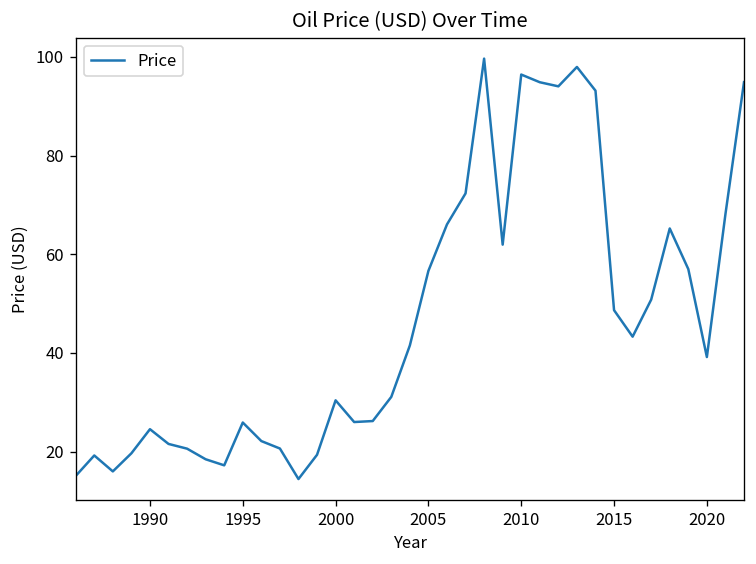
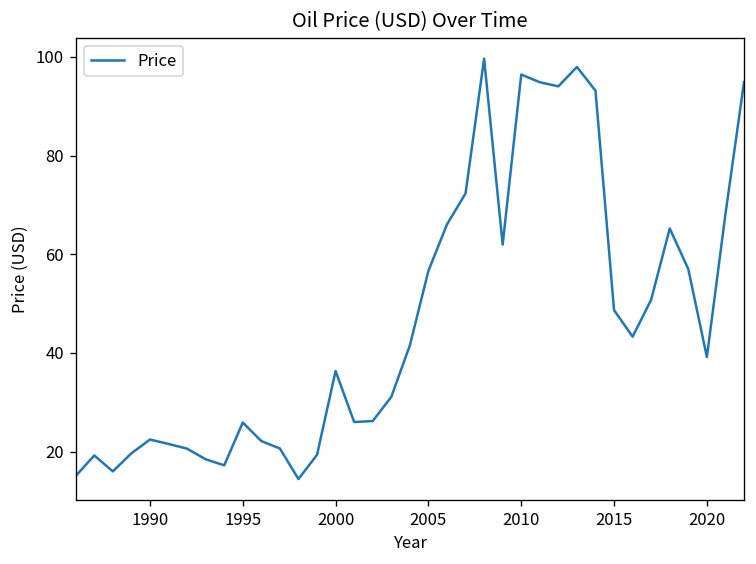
  {
-   "1990": 25,
+   "1990": 22,
    "1995": 26,
-   "2000": 30,
+   "2000": 36,
    "2005": 57,
    "2010": 96,
    "2015": 49,
    "2020": 39
  }
